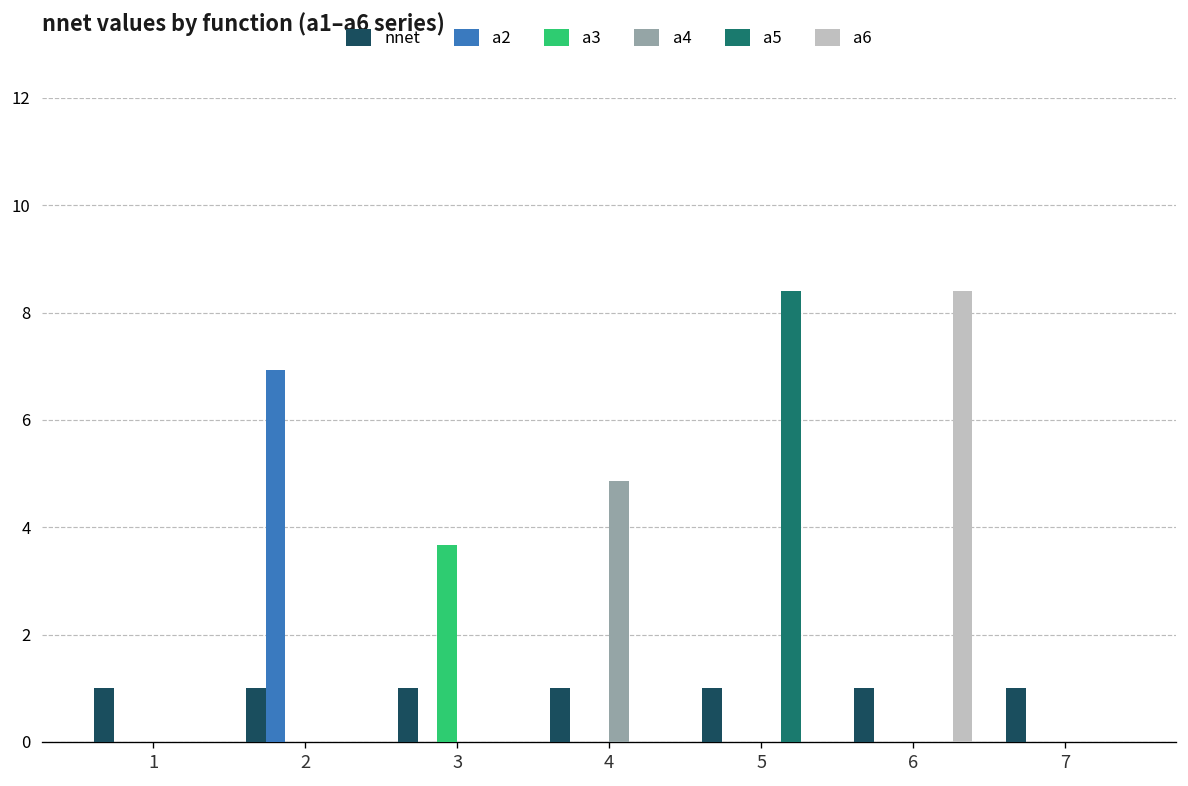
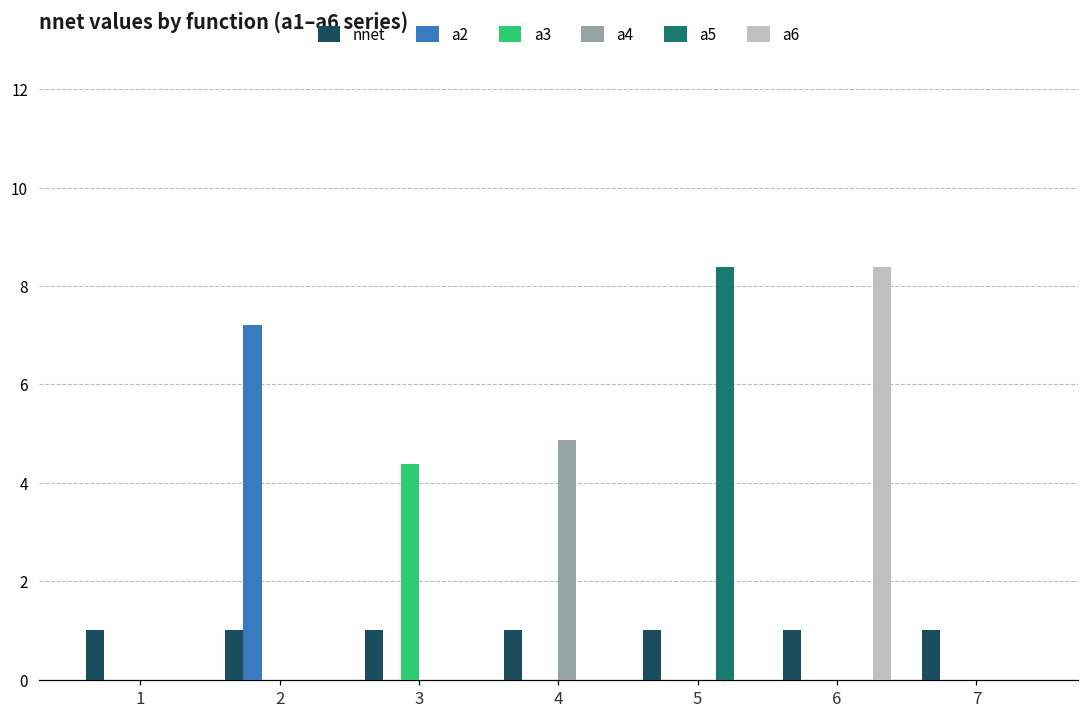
  {
    "a2": {
      "1": 0.0,
-     "2": 6.9,
+     "2": 7.2,
      "3": 0.0,
      "4": 0.0,
      "5": 0.0,
      "6": 0.0,
      "7": 0.0
    },
    "a3": {
      "1": 0.0,
      "2": 0.0,
-     "3": 3.7,
+     "3": 4.4,
      "4": 0.0,
      "5": 0.0,
      "6": 0.0,
      "7": 0.0
    }
  }
